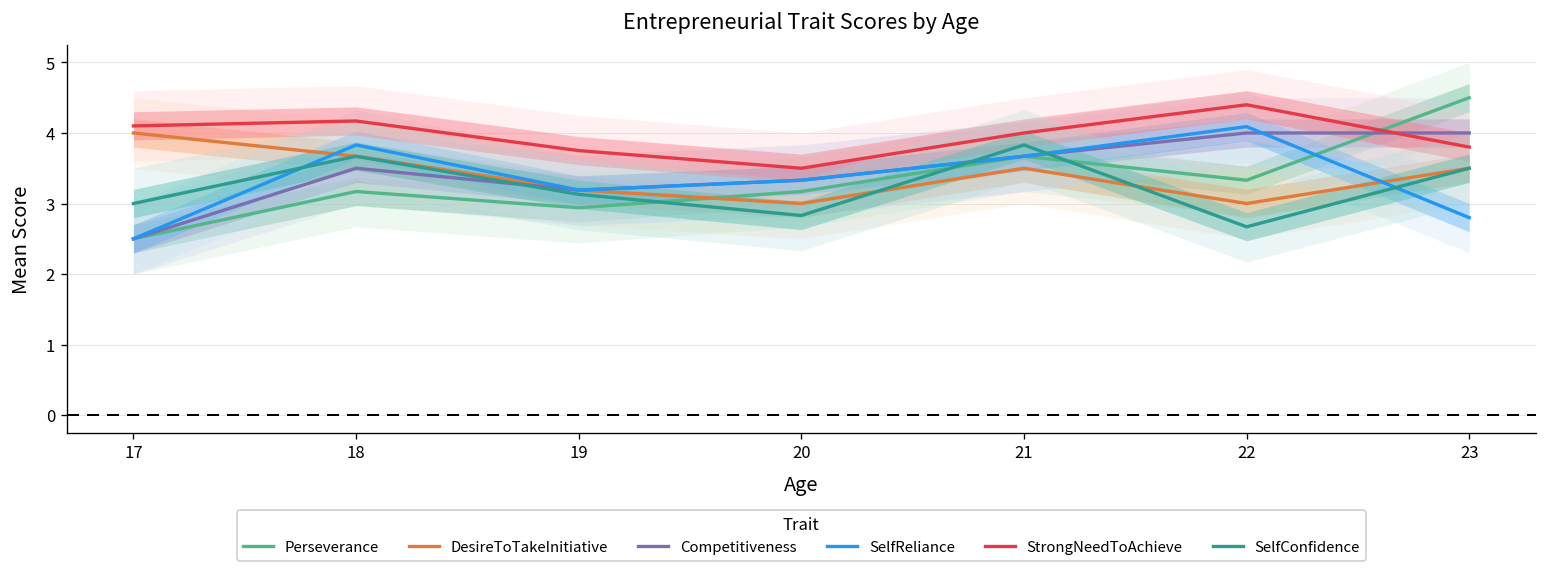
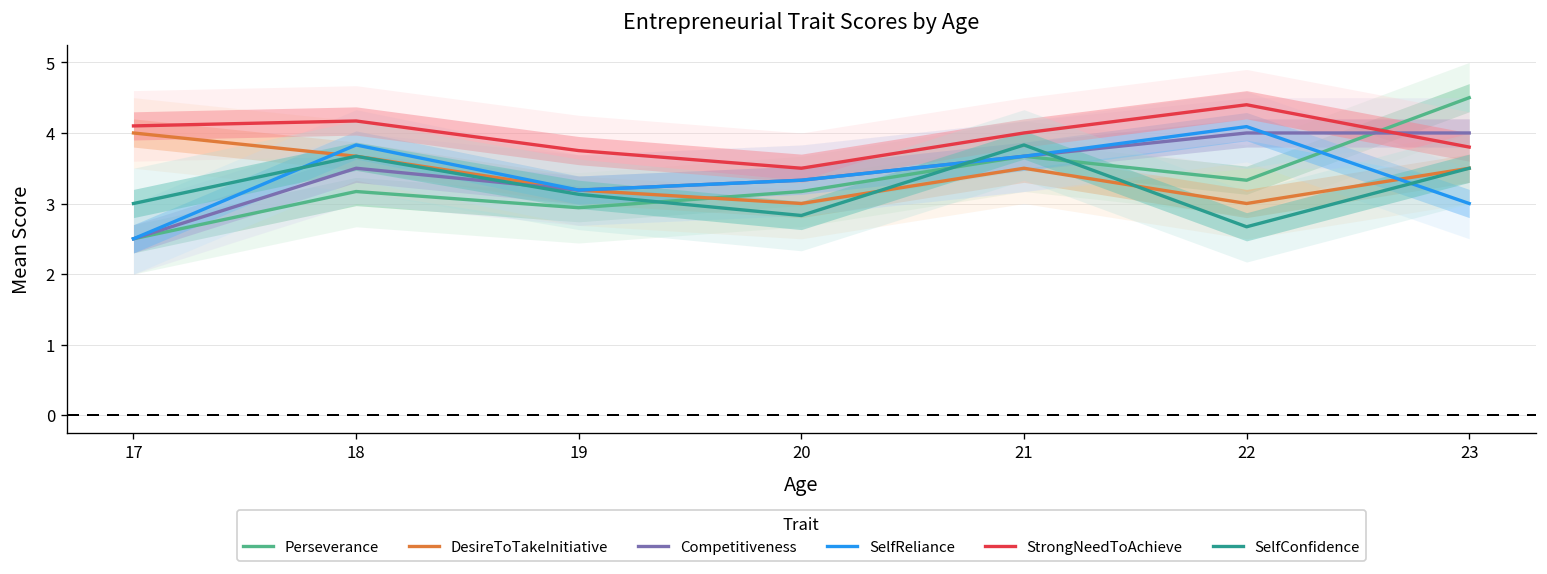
  {
    "SelfReliance": {
      "22": 4.1,
-     "23": 2.8
+     "23": 3.0
    },
    "StrongNeedToAchieve": {
      "17": 4.1,
      "19": 3.8,
      "22": 4.4,
      "23": 3.8
    }
  }
